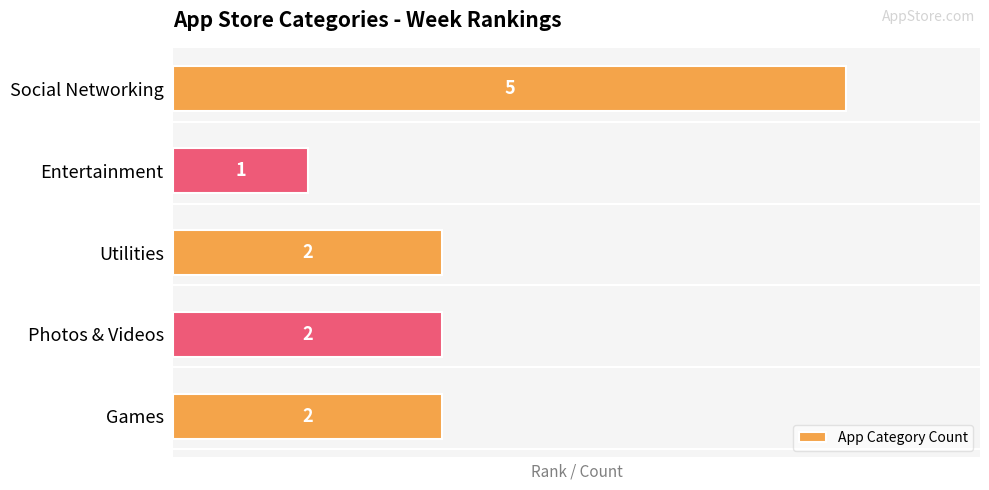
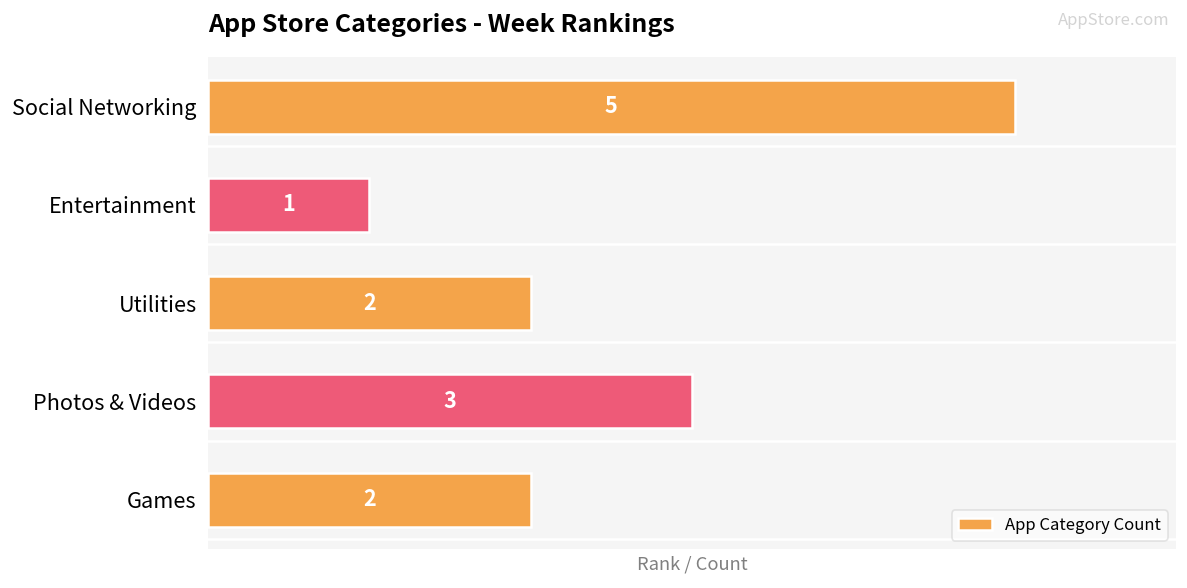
  {
    "Social Networking": 5,
    "Entertainment": 1,
    "Utilities": 2,
-   "Photos & Videos": 2,
+   "Photos & Videos": 3,
    "Games": 2
  }
